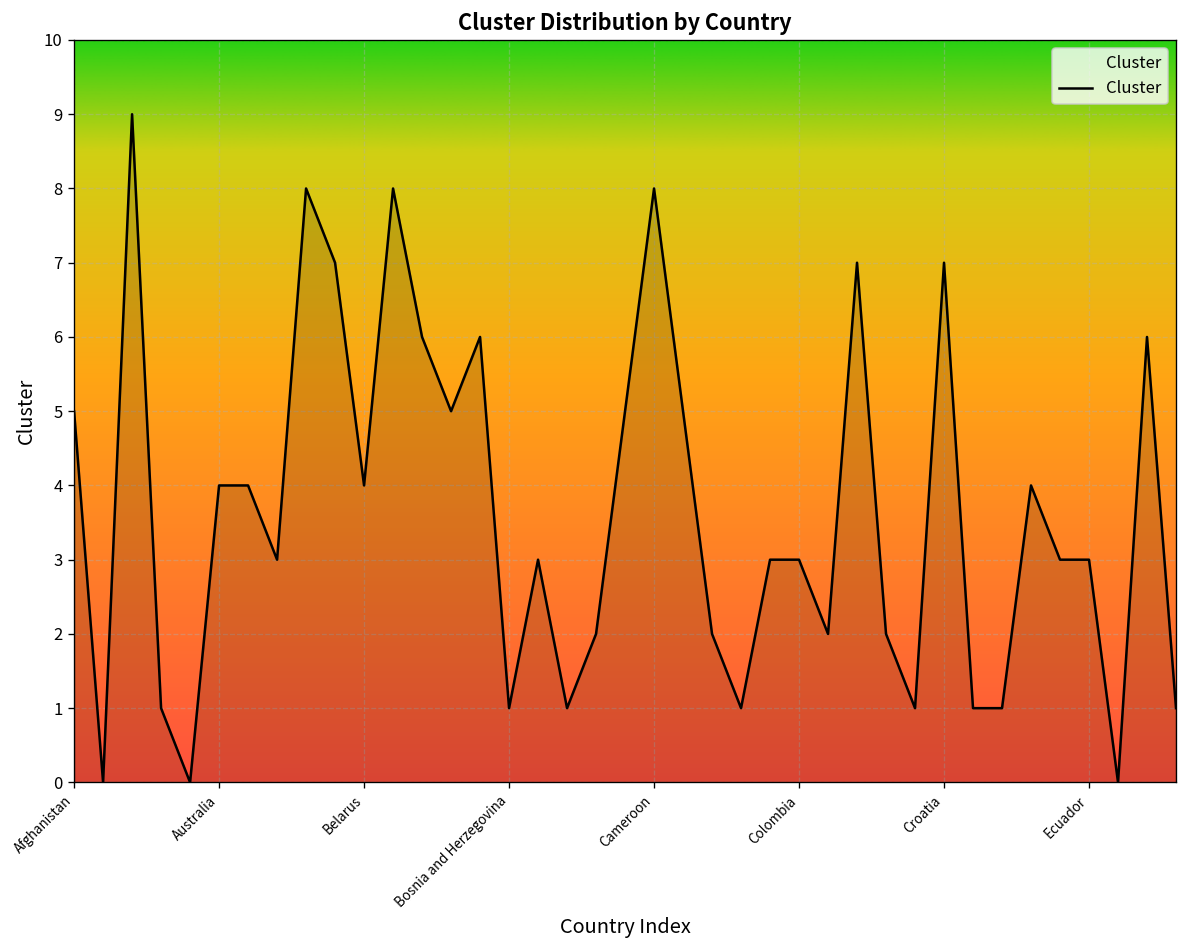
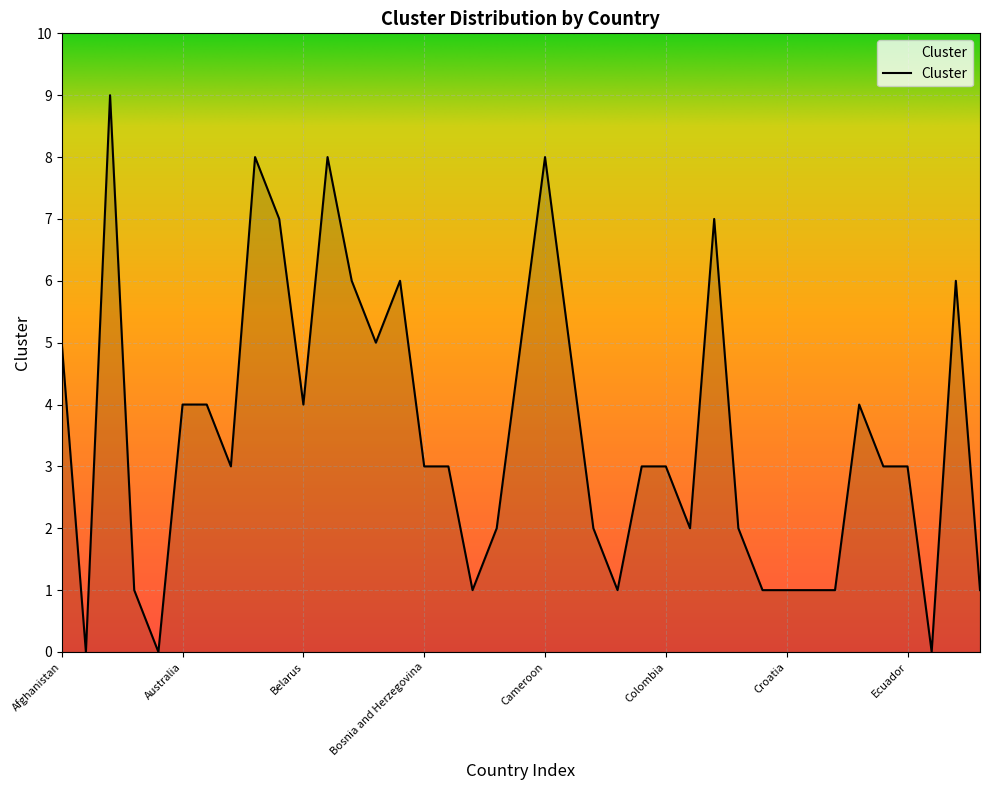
  {
    "Afghanistan": 5,
    "Australia": 4,
    "Belarus": 4,
-   "Bosnia and Herzegovina": 1,
+   "Bosnia and Herzegovina": 3,
    "Cameroon": 8,
    "Colombia": 3,
-   "Croatia": 7,
+   "Croatia": 1,
    "Ecuador": 3
  }
